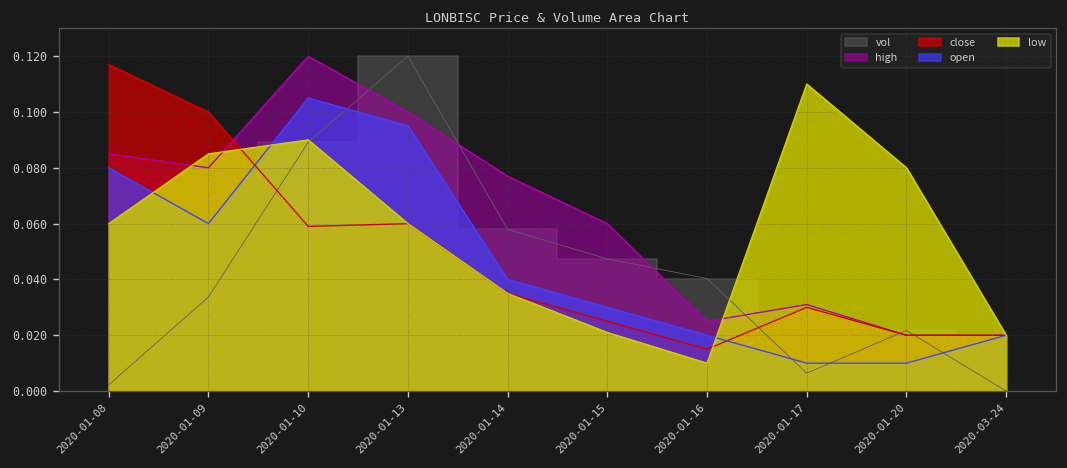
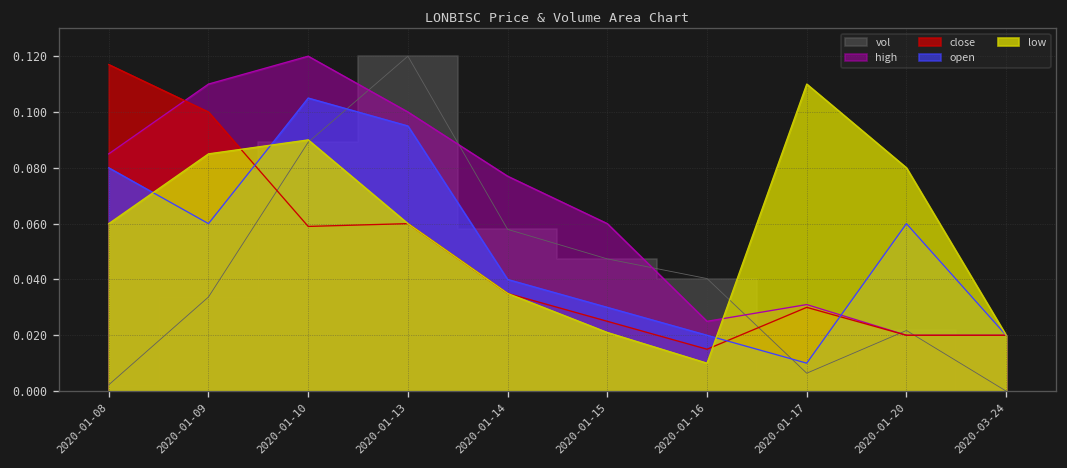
  {
    "high": {
      "2020-01-08": 0.085,
-     "2020-01-09": 0.08,
+     "2020-01-09": 0.11,
      "2020-01-10": 0.12,
      "2020-01-13": 0.10,
      "2020-01-14": 0.077,
      "2020-01-15": 0.06,
      "2020-01-16": 0.025
    },
    "close": {
      "2020-01-08": 0.117,
      "2020-01-09": 0.10,
      "2020-01-10": 0.06,
      "2020-01-15": 0.025,
      "2020-01-16": 0.015
    },
    "open": {
      "2020-01-08": 0.08,
      "2020-01-09": 0.06,
      "2020-01-10": 0.105,
      "2020-01-13": 0.095,
      "2020-01-14": 0.04,
      "2020-01-15": 0.03,
      "2020-01-16": 0.02,
      "2020-01-17": 0.01,
-     "2020-01-20": 0.01
+     "2020-01-20": 0.06
    },
    "low": {
      "2020-01-08": 0.06,
      "2020-01-09": 0.085,
      "2020-01-15": 0.02,
      "2020-01-16": 0.01,
      "2020-01-17": 0.11,
      "2020-01-20": 0.08
    }
  }
